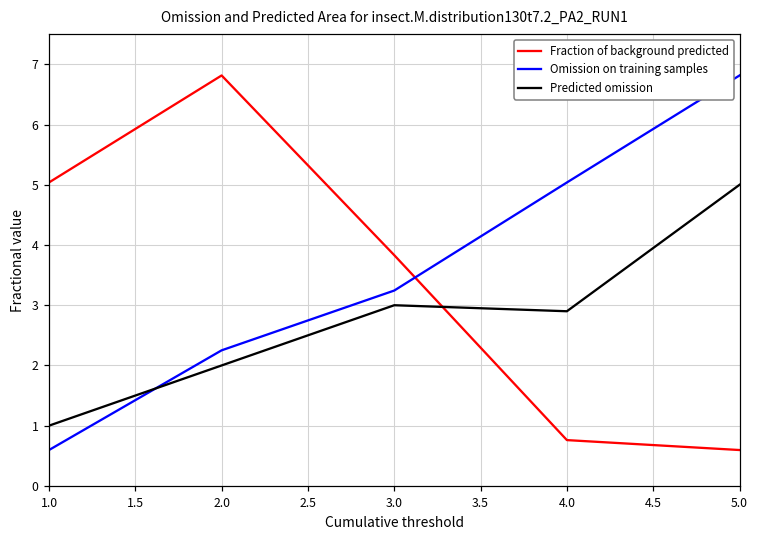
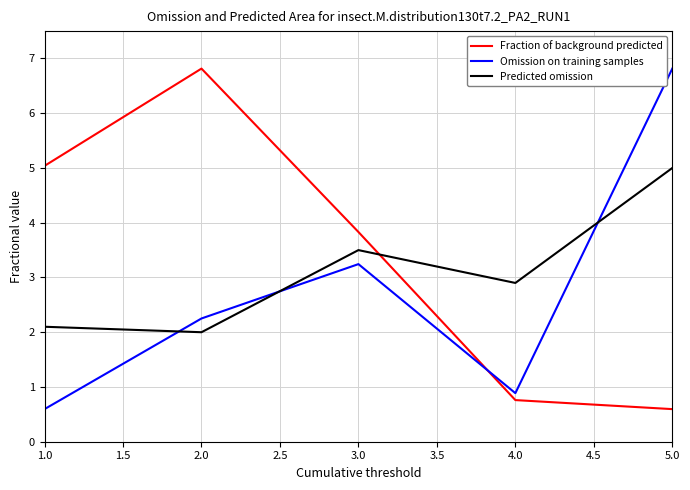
  {
    "Fraction of background predicted": {
      "1.0": 5.0,
      "2.0": 6.8,
      "3.0": 3.8,
      "4.0": 0.8,
      "5.0": 0.6
    },
    "Omission on training samples": {
      "1.0": 0.6,
      "2.0": 2.3,
      "3.0": 3.2,
-     "4.0": 5.0,
+     "4.0": 0.9,
      "5.0": 6.8
    },
    "Predicted omission": {
-     "1.0": 1.0,
+     "1.0": 2.1,
      "2.0": 2.0,
-     "3.0": 3.0,
+     "3.0": 3.5,
      "4.0": 2.9,
      "5.0": 5.0
    }
  }
